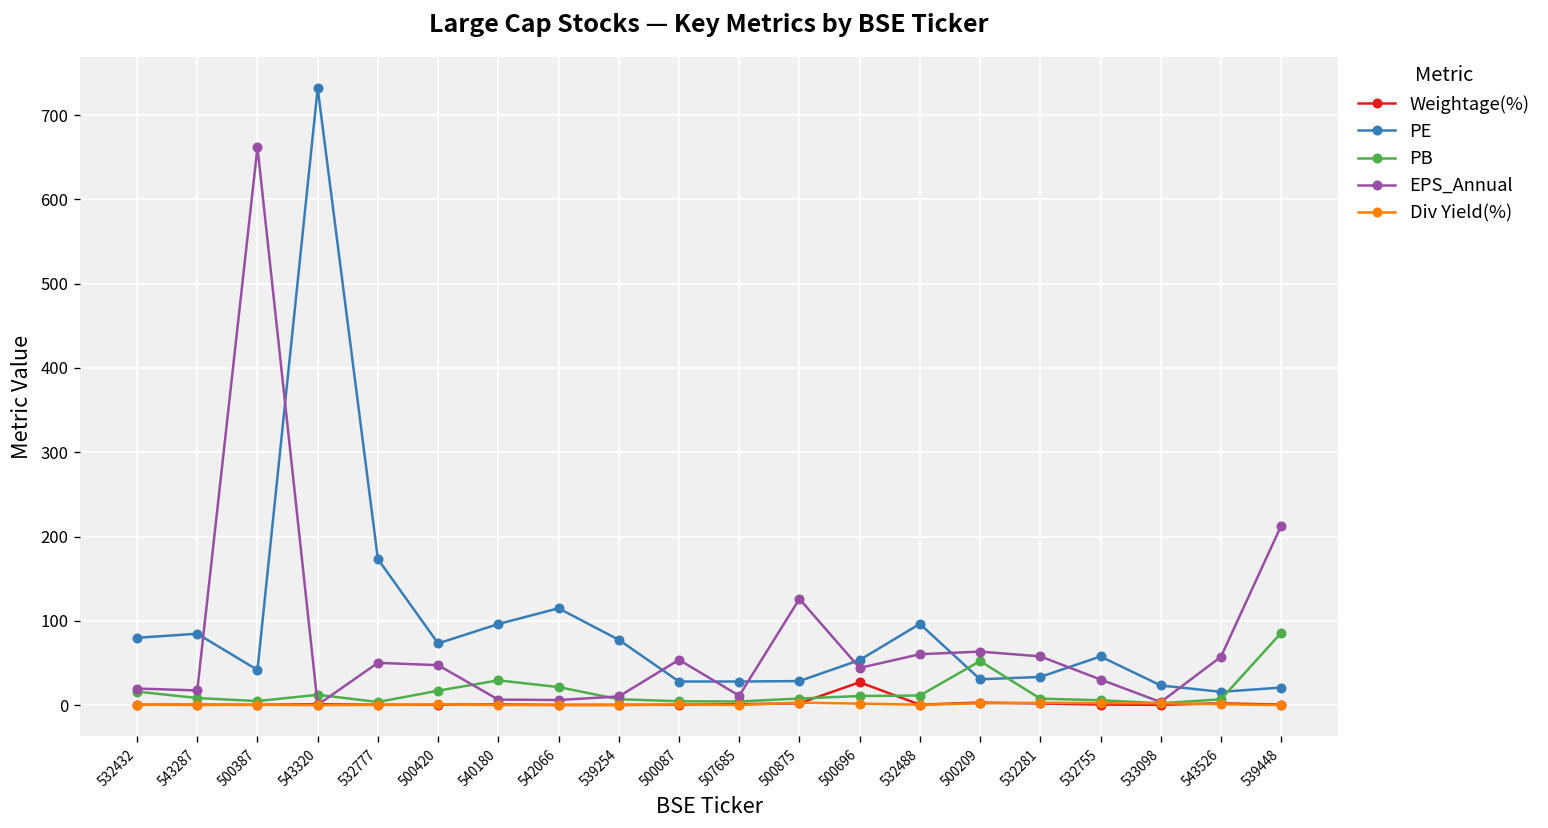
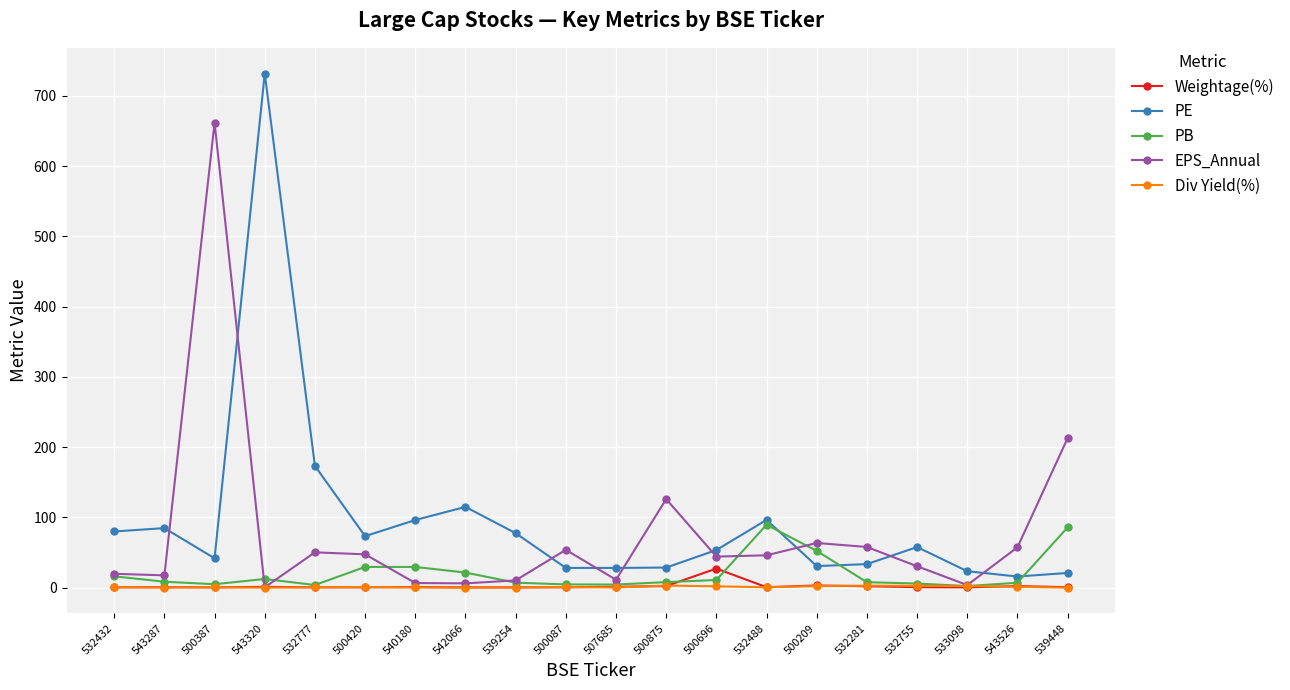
  {
    "Weightage(%)": {
      "500696": 30
    },
    "PE": {
      "532432": 80,
      "543287": 80,
      "500387": 40,
      "543320": 730,
      "532777": 170,
      "500420": 70,
      "540180": 100,
      "542066": 110,
      "539254": 80,
      "500087": 30,
      "507685": 30,
      "500875": 30,
      "500696": 50,
      "532488": 100,
      "500209": 30,
      "532281": 30,
      "532755": 60,
      "533098": 20,
      "543526": 20,
      "539448": 20
    },
    "PB": {
      "543287": 10,
      "500387": 0,
      "543320": 10,
-     "500420": 20,
+     "500420": 30,
      "540180": 30,
      "542066": 20,
      "500087": 0,
      "500875": 10,
      "500696": 10,
-     "532488": 10,
+     "532488": 90,
      "500209": 50,
      "532281": 10,
      "543526": 10,
      "539448": 90
    },
    "EPS_Annual": {
      "543287": 20,
      "500387": 660,
      "532777": 50,
      "500420": 50,
      "540180": 10,
      "542066": 10,
      "500087": 50,
      "507685": 10,
      "500875": 130,
      "500696": 40,
-     "532488": 60,
+     "532488": 50,
      "500209": 60,
      "532281": 60,
      "532755": 30,
      "543526": 60,
      "539448": 210
    },
    "Div Yield(%)": {
      "500696": 0
    }
  }
